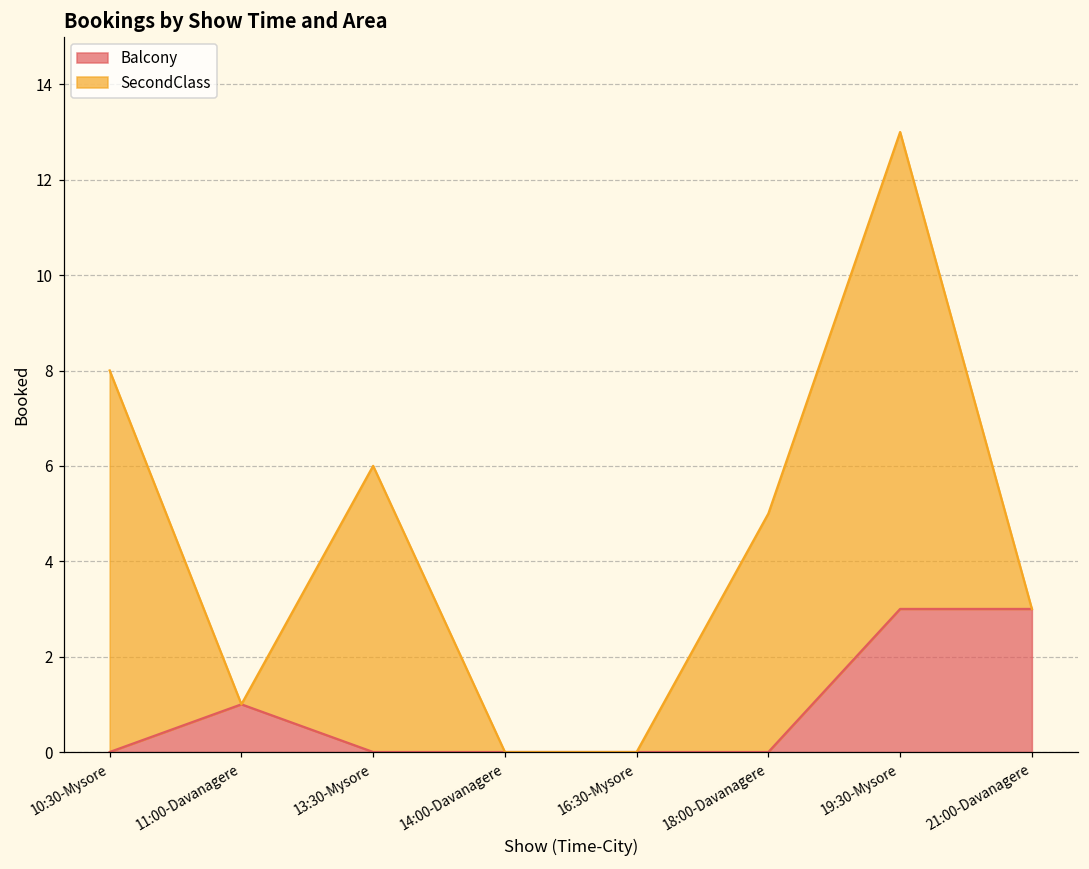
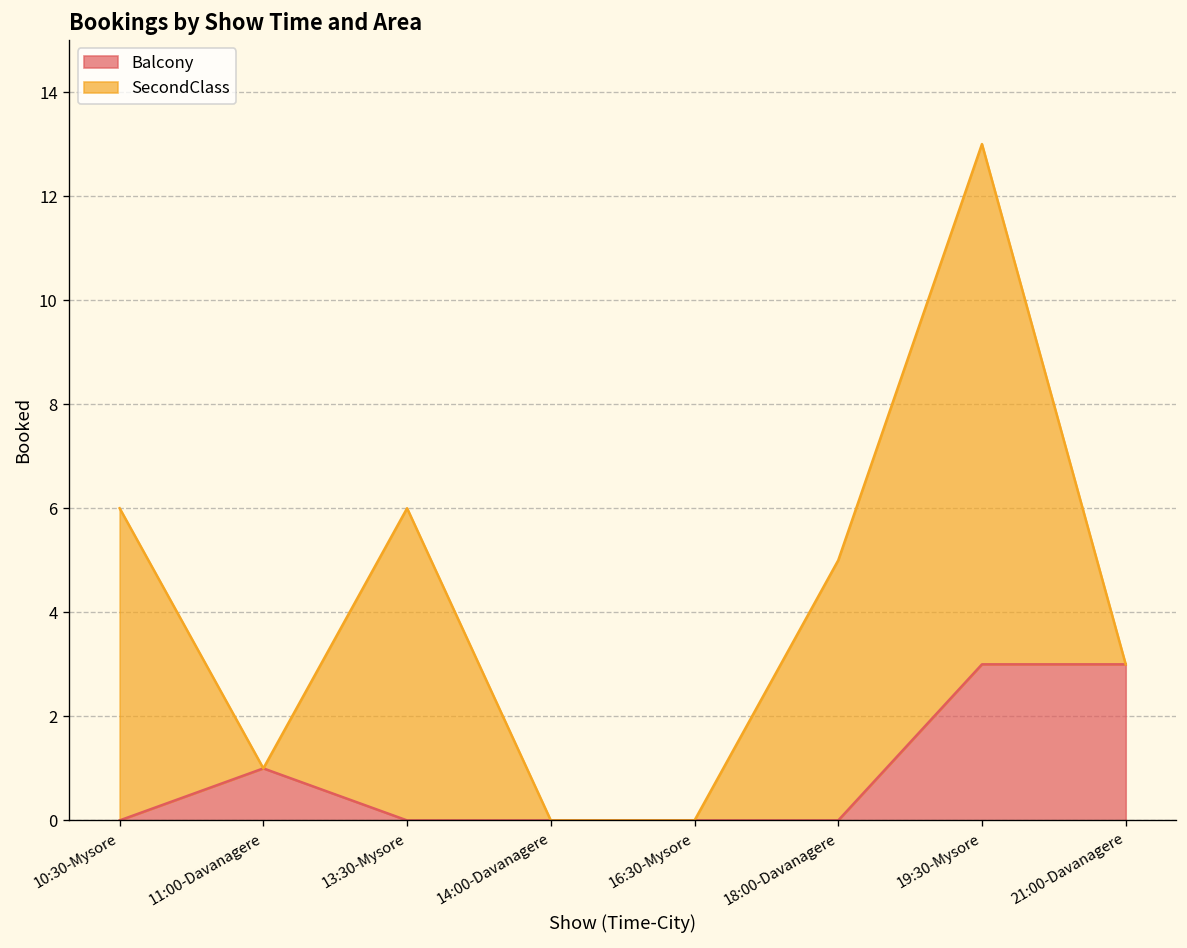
  {
    "Balcony": {
      "10:30-Mysore": 0,
      "13:30-Mysore": 0,
      "18:00-Davanagere": 0,
      "19:30-Mysore": 3
    },
    "SecondClass": {
-     "10:30-Mysore": 8,
+     "10:30-Mysore": 6,
      "13:30-Mysore": 6,
      "18:00-Davanagere": 5,
      "19:30-Mysore": 10
    }
  }
